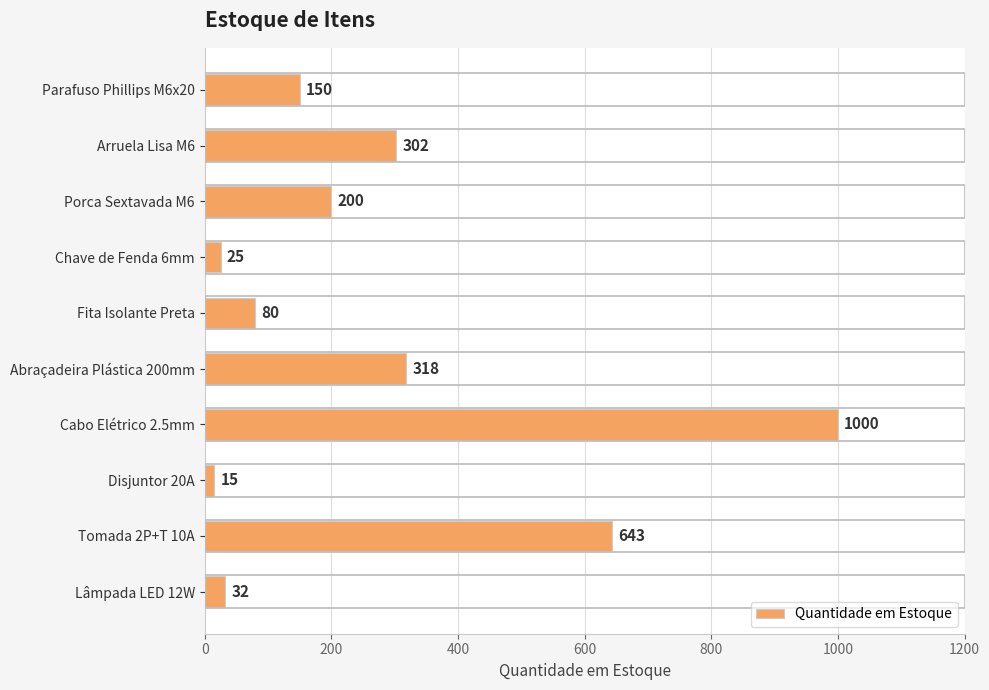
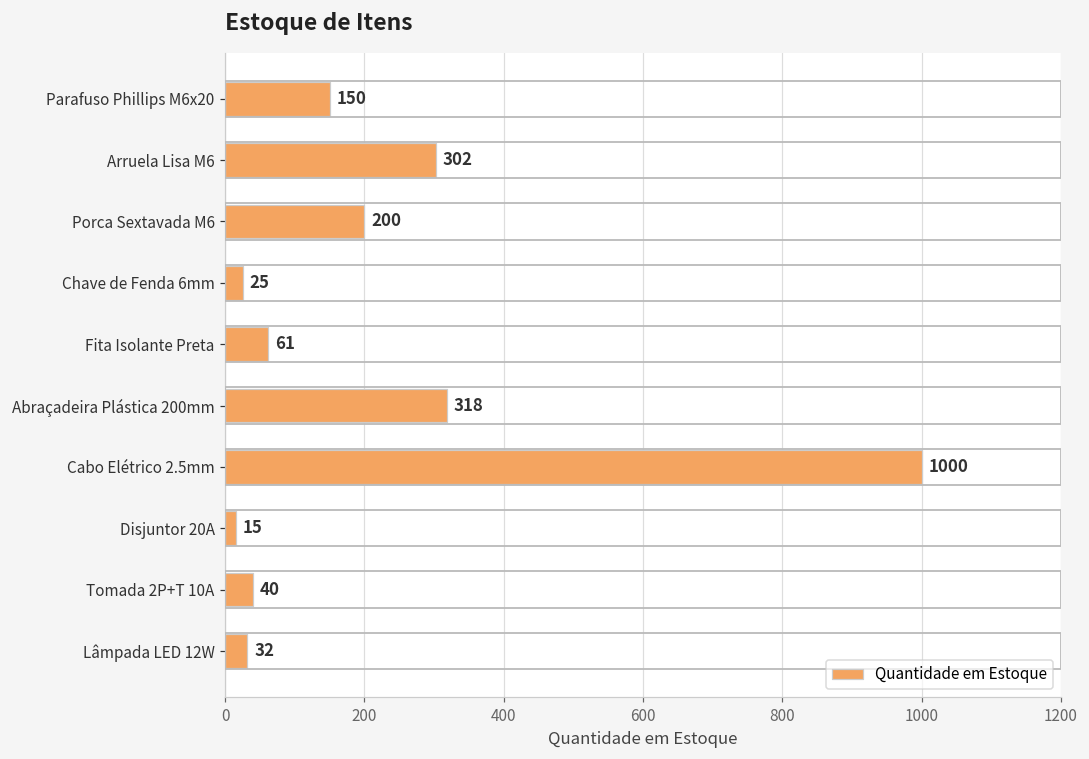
  {
    "Parafuso Phillips M6x20": 150,
    "Arruela Lisa M6": 302,
    "Porca Sextavada M6": 200,
    "Chave de Fenda 6mm": 25,
-   "Fita Isolante Preta": 80,
+   "Fita Isolante Preta": 61,
    "Abraçadeira Plástica 200mm": 318,
    "Cabo Elétrico 2.5mm": 1000,
    "Disjuntor 20A": 15,
-   "Tomada 2P+T 10A": 643,
+   "Tomada 2P+T 10A": 40,
    "Lâmpada LED 12W": 32
  }
